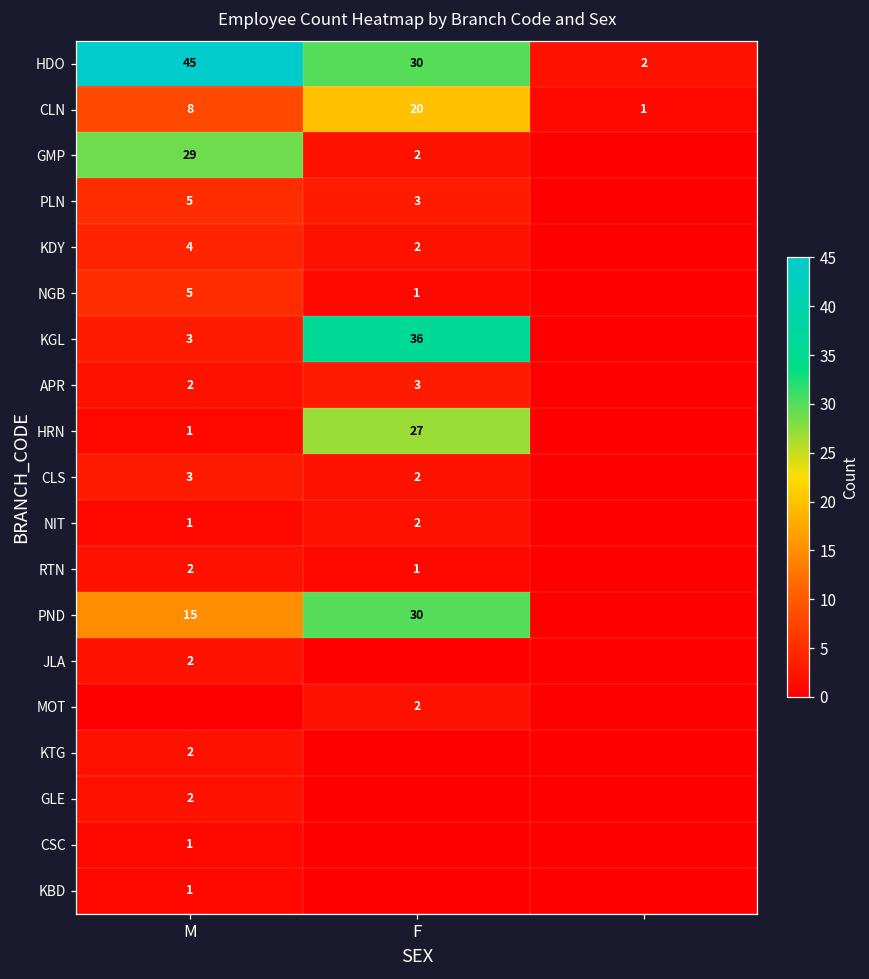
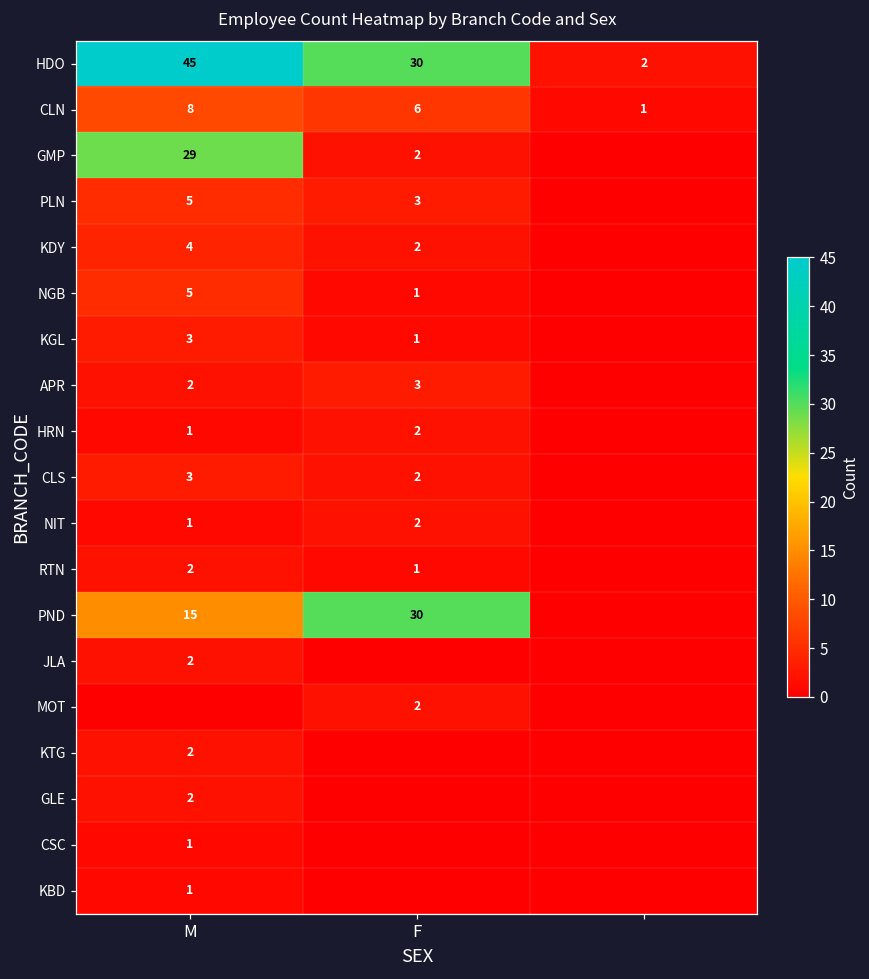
  {
    "HDO": {
      "M": 45,
      "F": 30
    },
    "CLN": {
      "M": 8,
-     "F": 20
+     "F": 6
    },
    "GMP": {
      "M": 29,
      "F": 2
    },
    "PLN": {
      "M": 5,
      "F": 3
    },
    "KDY": {
      "M": 4,
      "F": 2
    },
    "NGB": {
      "M": 5,
      "F": 1
    },
    "KGL": {
      "M": 3,
-     "F": 36
+     "F": 1
    },
    "APR": {
      "M": 2,
      "F": 3
    },
    "HRN": {
      "M": 1,
-     "F": 27
+     "F": 2
    },
    "CLS": {
      "M": 3,
      "F": 2
    },
    "NIT": {
      "M": 1,
      "F": 2
    },
    "RTN": {
      "M": 2,
      "F": 1
    },
    "PND": {
      "M": 15,
      "F": 30
    },
    "JLA": {
      "M": 2
    },
    "MOT": {
      "F": 2
    },
    "KTG": {
      "M": 2
    },
    "GLE": {
      "M": 2
    },
    "CSC": {
      "M": 1
    },
    "KBD": {
      "M": 1
    }
  }
